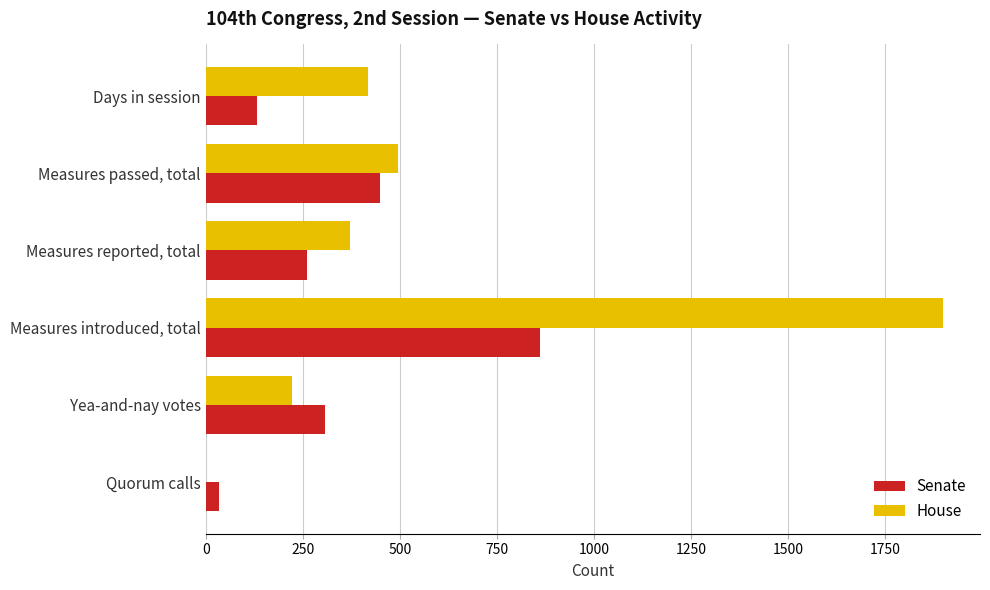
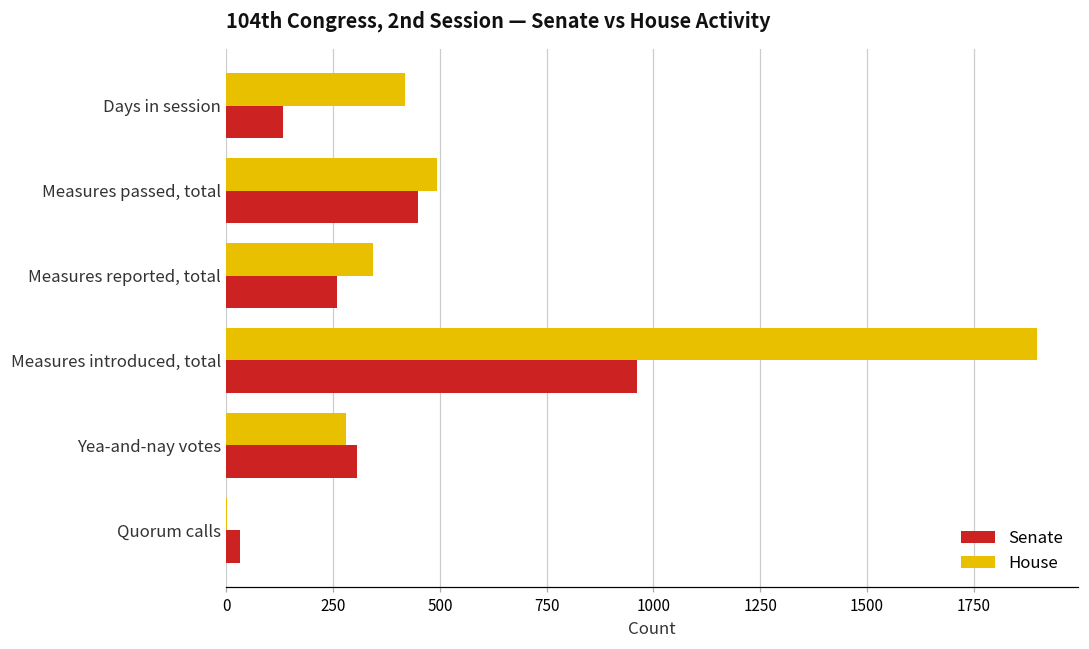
  {
    "Senate": {
      "Days in session": 130,
      "Measures passed, total": 450,
      "Measures reported, total": 260,
-     "Measures introduced, total": 860,
+     "Measures introduced, total": 960,
      "Yea-and-nay votes": 310,
      "Quorum calls": 30
    },
    "House": {
      "Days in session": 420,
      "Measures passed, total": 490,
-     "Measures reported, total": 370,
+     "Measures reported, total": 340,
      "Measures introduced, total": 1900,
-     "Yea-and-nay votes": 220
+     "Yea-and-nay votes": 280
    }
  }
